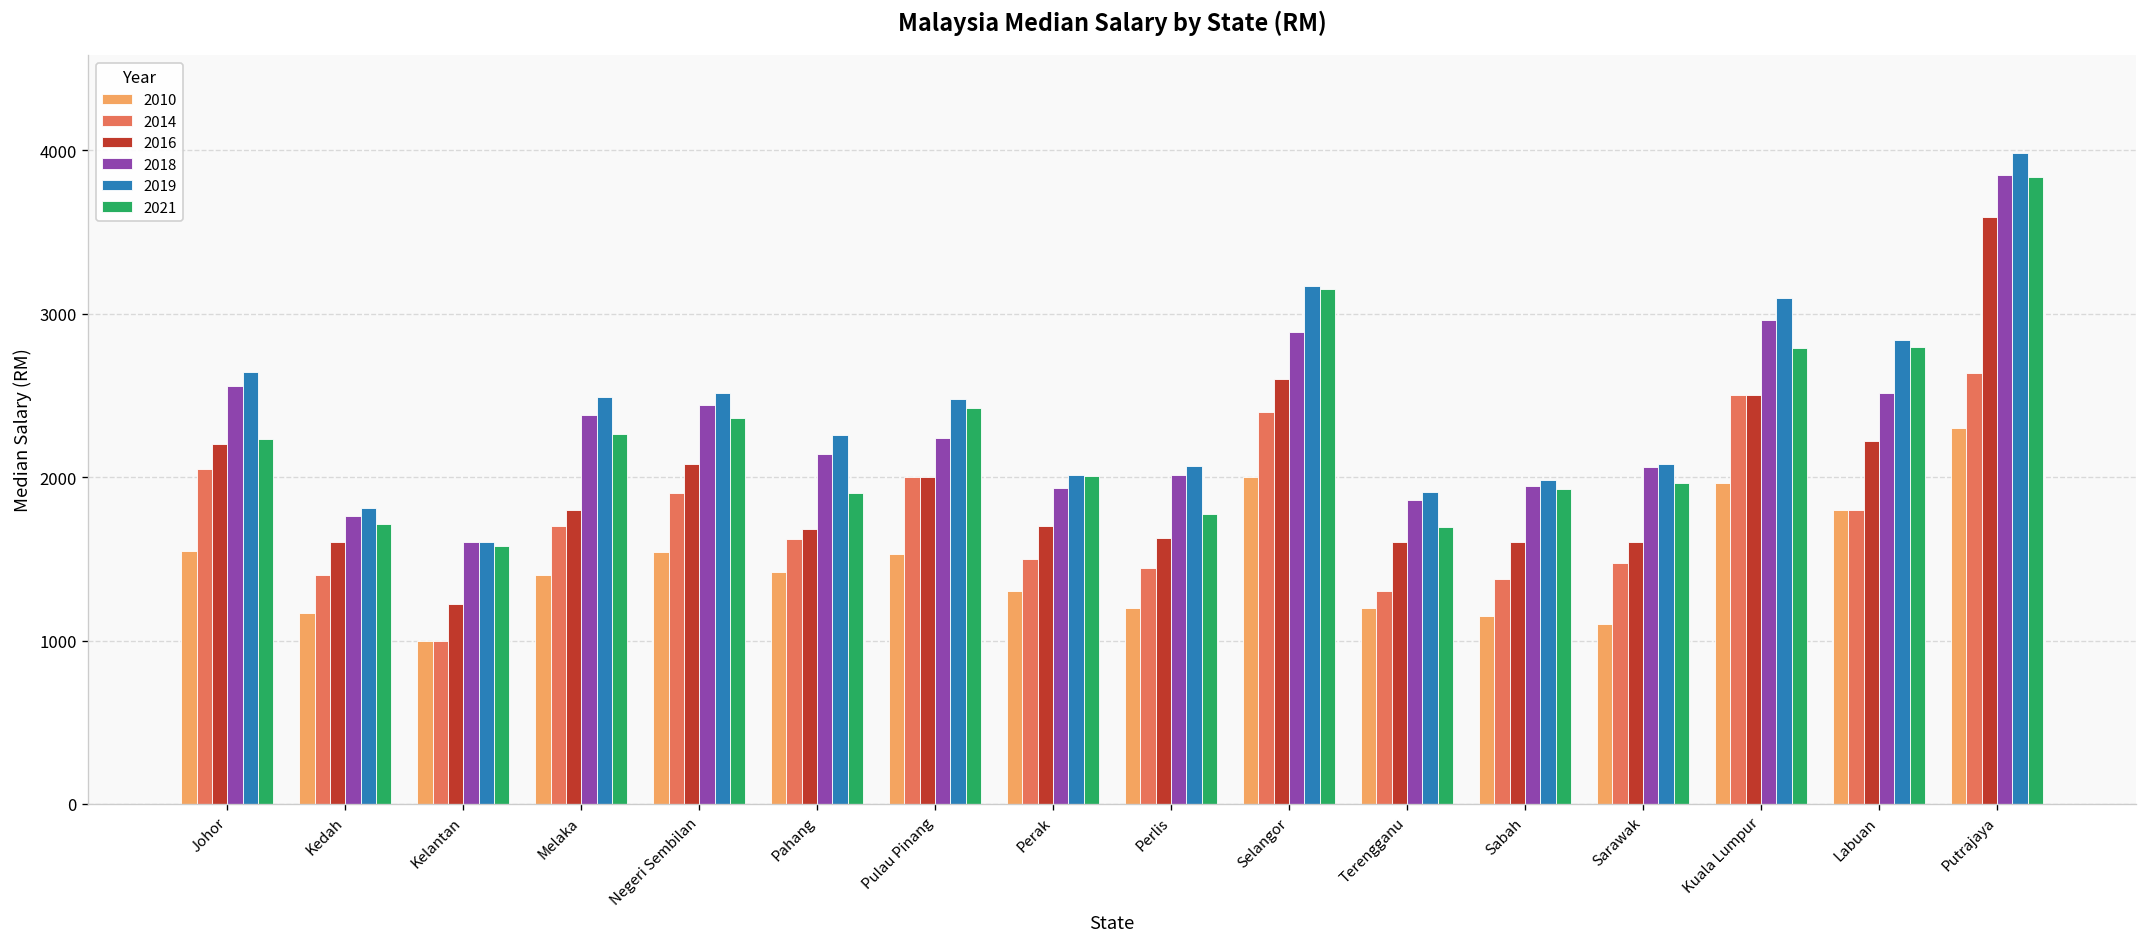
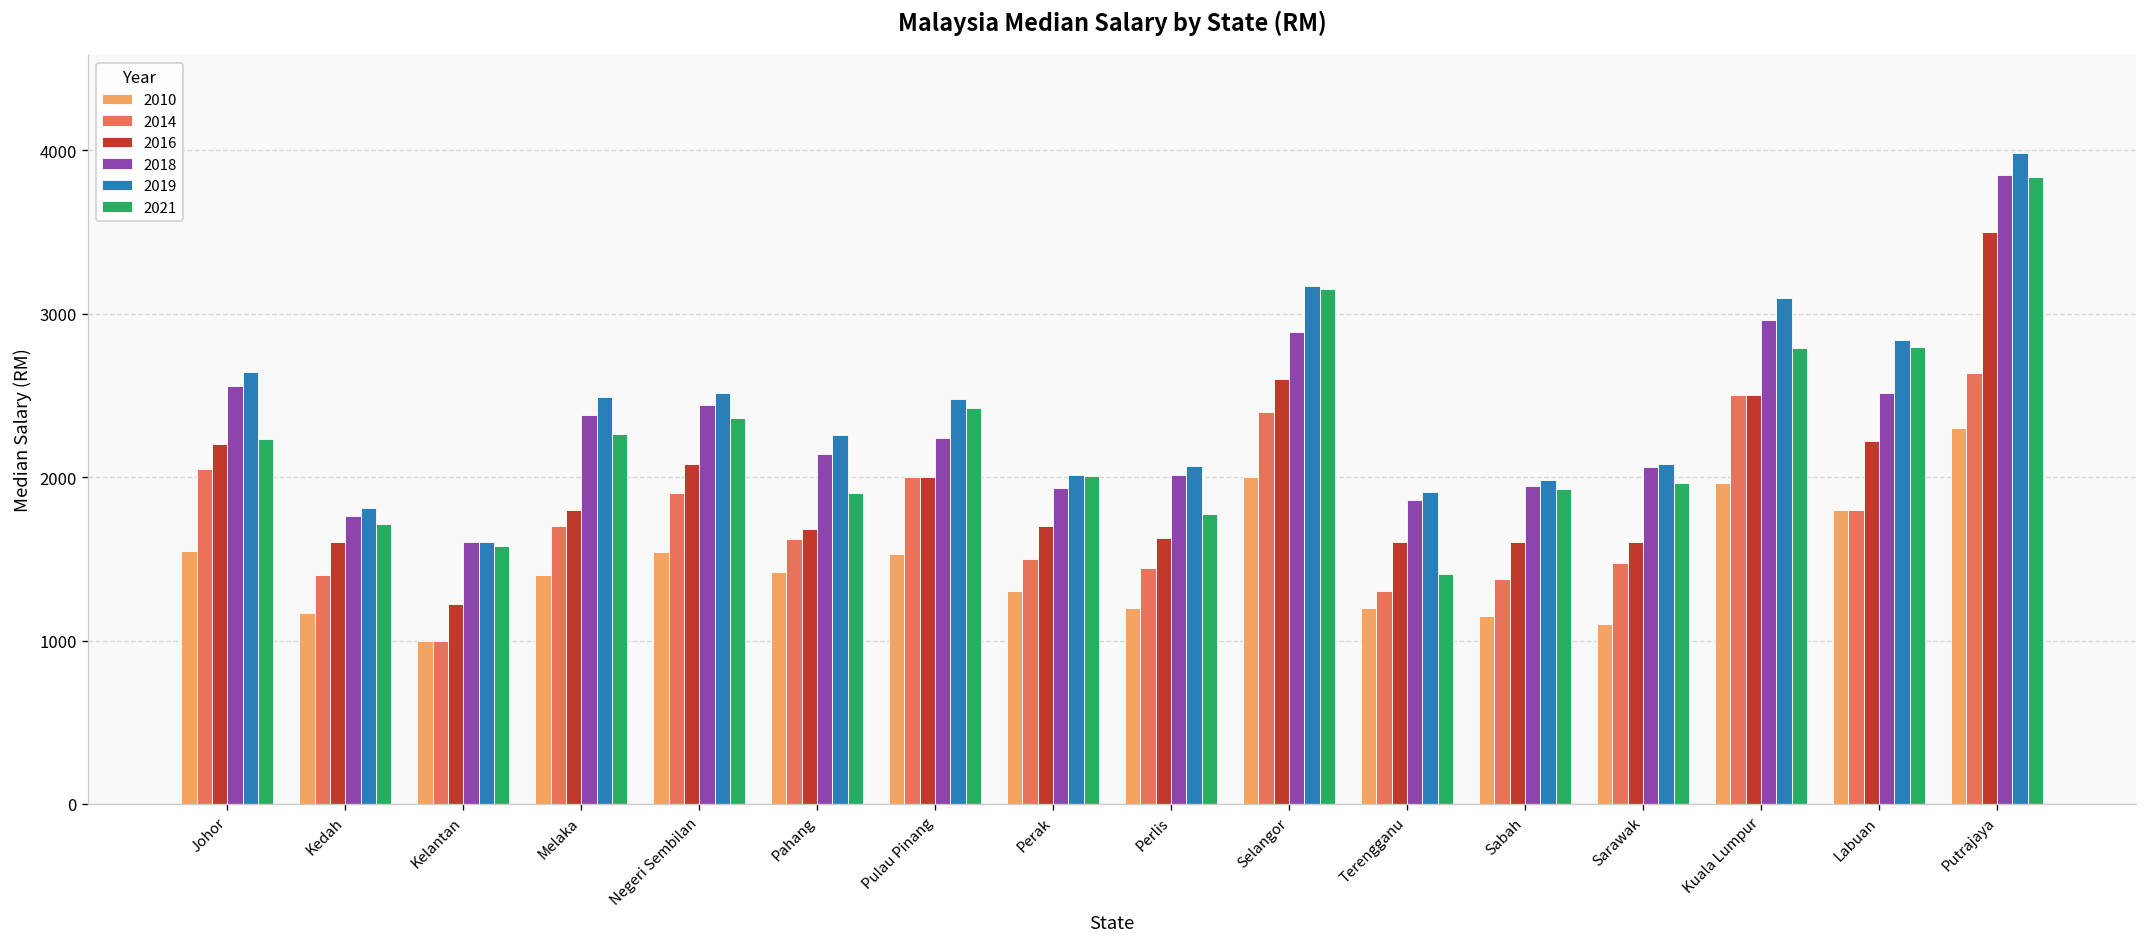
  {
    "2016": {
      "Johor": 2200,
      "Kedah": 1600,
      "Kelantan": 1230,
      "Melaka": 1800,
      "Negeri Sembilan": 2080,
      "Pahang": 1680,
      "Pulau Pinang": 2000,
      "Perak": 1700,
      "Perlis": 1630,
      "Selangor": 2600,
      "Terengganu": 1600,
      "Sabah": 1600,
      "Sarawak": 1600,
      "Kuala Lumpur": 2500,
      "Labuan": 2220,
-     "Putrajaya": 3590
+     "Putrajaya": 3500
    },
    "2018": {
      "Johor": 2560,
      "Kedah": 1760,
      "Kelantan": 1600,
      "Melaka": 2380,
      "Negeri Sembilan": 2440,
      "Pahang": 2140,
      "Pulau Pinang": 2240,
      "Perak": 1940,
      "Perlis": 2010,
      "Selangor": 2890,
      "Terengganu": 1860,
      "Sabah": 1950,
      "Sarawak": 2060,
      "Kuala Lumpur": 2960,
      "Labuan": 2510,
      "Putrajaya": 3850
    },
    "2019": {
      "Johor": 2650,
      "Kedah": 1810,
      "Kelantan": 1600,
      "Melaka": 2490,
      "Negeri Sembilan": 2510,
      "Pahang": 2260,
      "Pulau Pinang": 2480,
      "Perak": 2010,
      "Perlis": 2070,
      "Selangor": 3170,
      "Terengganu": 1910,
      "Sabah": 1980,
      "Sarawak": 2080,
      "Kuala Lumpur": 3100,
      "Labuan": 2840,
      "Putrajaya": 3990
    },
    "2021": {
      "Johor": 2230,
      "Kedah": 1720,
      "Kelantan": 1580,
      "Melaka": 2260,
      "Negeri Sembilan": 2360,
      "Pahang": 1900,
      "Pulau Pinang": 2420,
      "Perak": 2010,
      "Perlis": 1770,
      "Selangor": 3150,
-     "Terengganu": 1690,
+     "Terengganu": 1410,
      "Sabah": 1930,
      "Sarawak": 1960,
      "Kuala Lumpur": 2790,
      "Labuan": 2790,
      "Putrajaya": 3840
    }
  }
